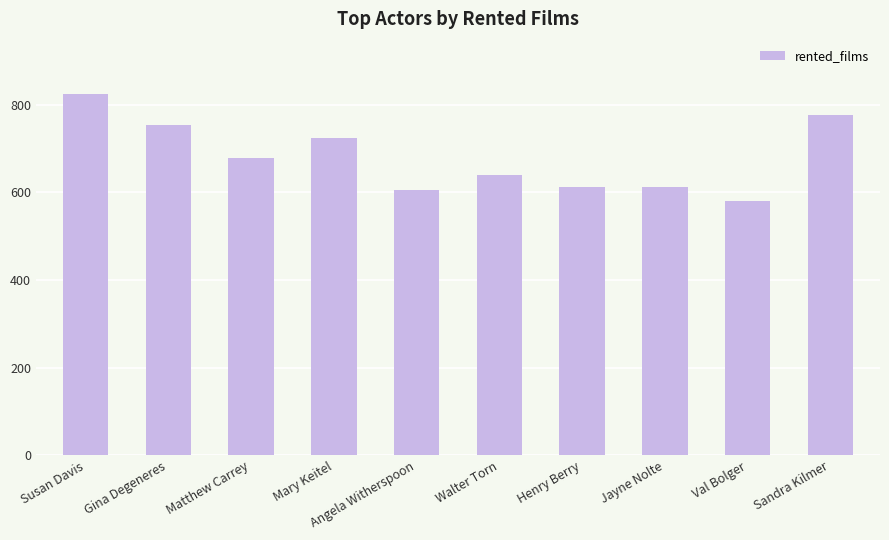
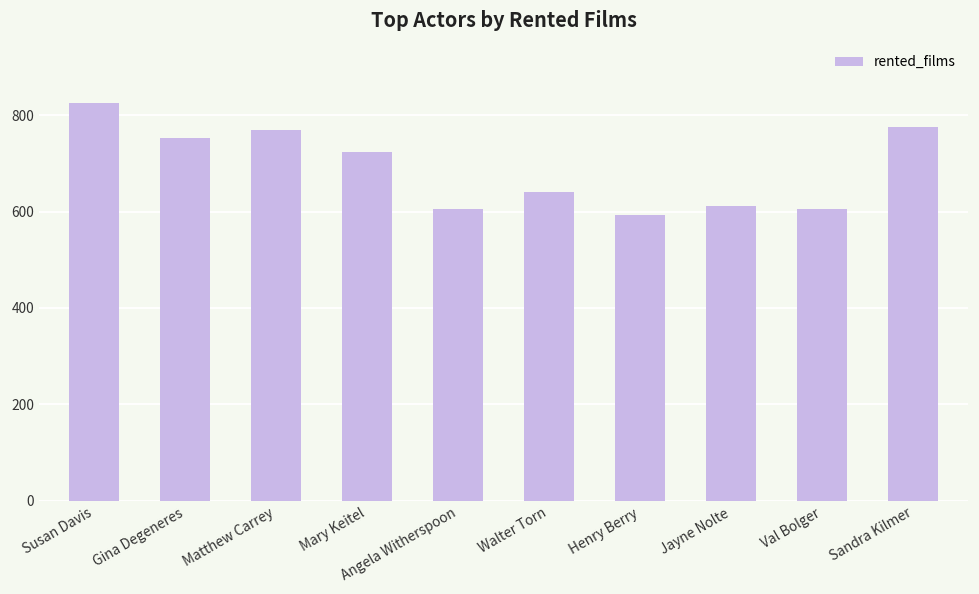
  {
    "Susan Davis": 830,
    "Gina Degeneres": 750,
-   "Matthew Carrey": 680,
+   "Matthew Carrey": 770,
    "Mary Keitel": 720,
    "Angela Witherspoon": 610,
    "Walter Torn": 640,
-   "Henry Berry": 610,
+   "Henry Berry": 590,
    "Jayne Nolte": 610,
-   "Val Bolger": 580,
+   "Val Bolger": 610,
    "Sandra Kilmer": 780
  }
